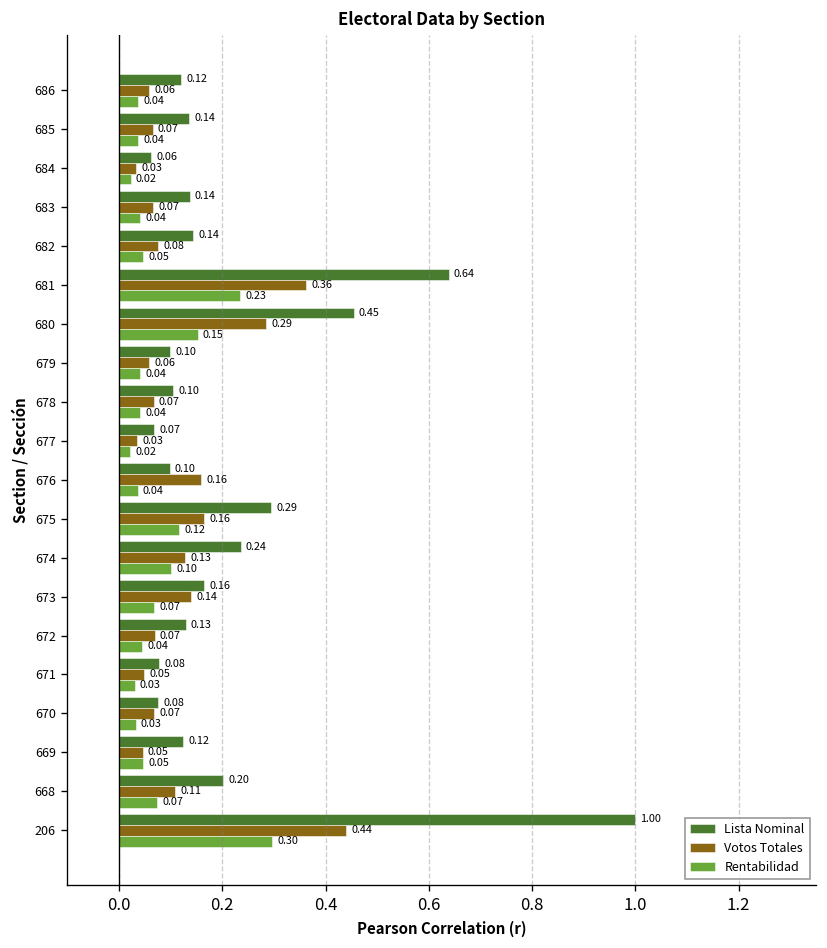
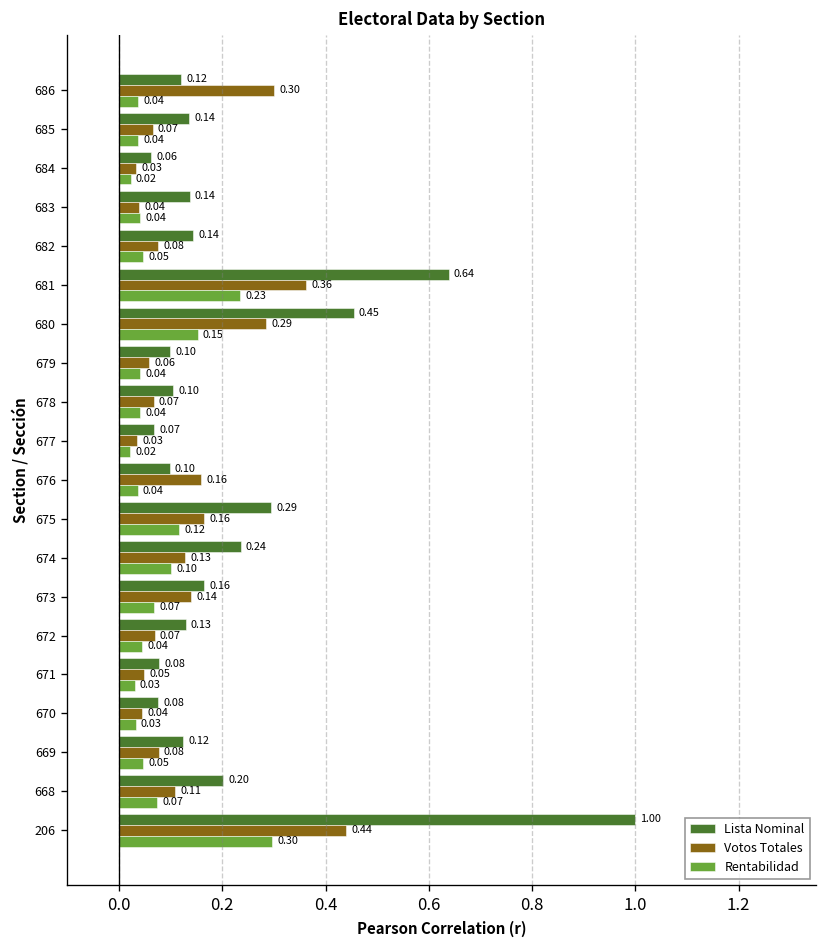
  {
    "Votos Totales": {
-     "686": 0.06,
+     "686": 0.30,
      "685": 0.07,
      "684": 0.03,
-     "683": 0.07,
+     "683": 0.04,
      "682": 0.08,
      "681": 0.36,
      "680": 0.29,
      "679": 0.06,
      "678": 0.07,
      "677": 0.03,
      "676": 0.16,
      "675": 0.16,
      "674": 0.13,
      "673": 0.14,
      "672": 0.07,
      "671": 0.05,
-     "670": 0.07,
-     "669": 0.05,
+     "670": 0.04,
+     "669": 0.08,
      "668": 0.11,
      "206": 0.44
    }
  }
